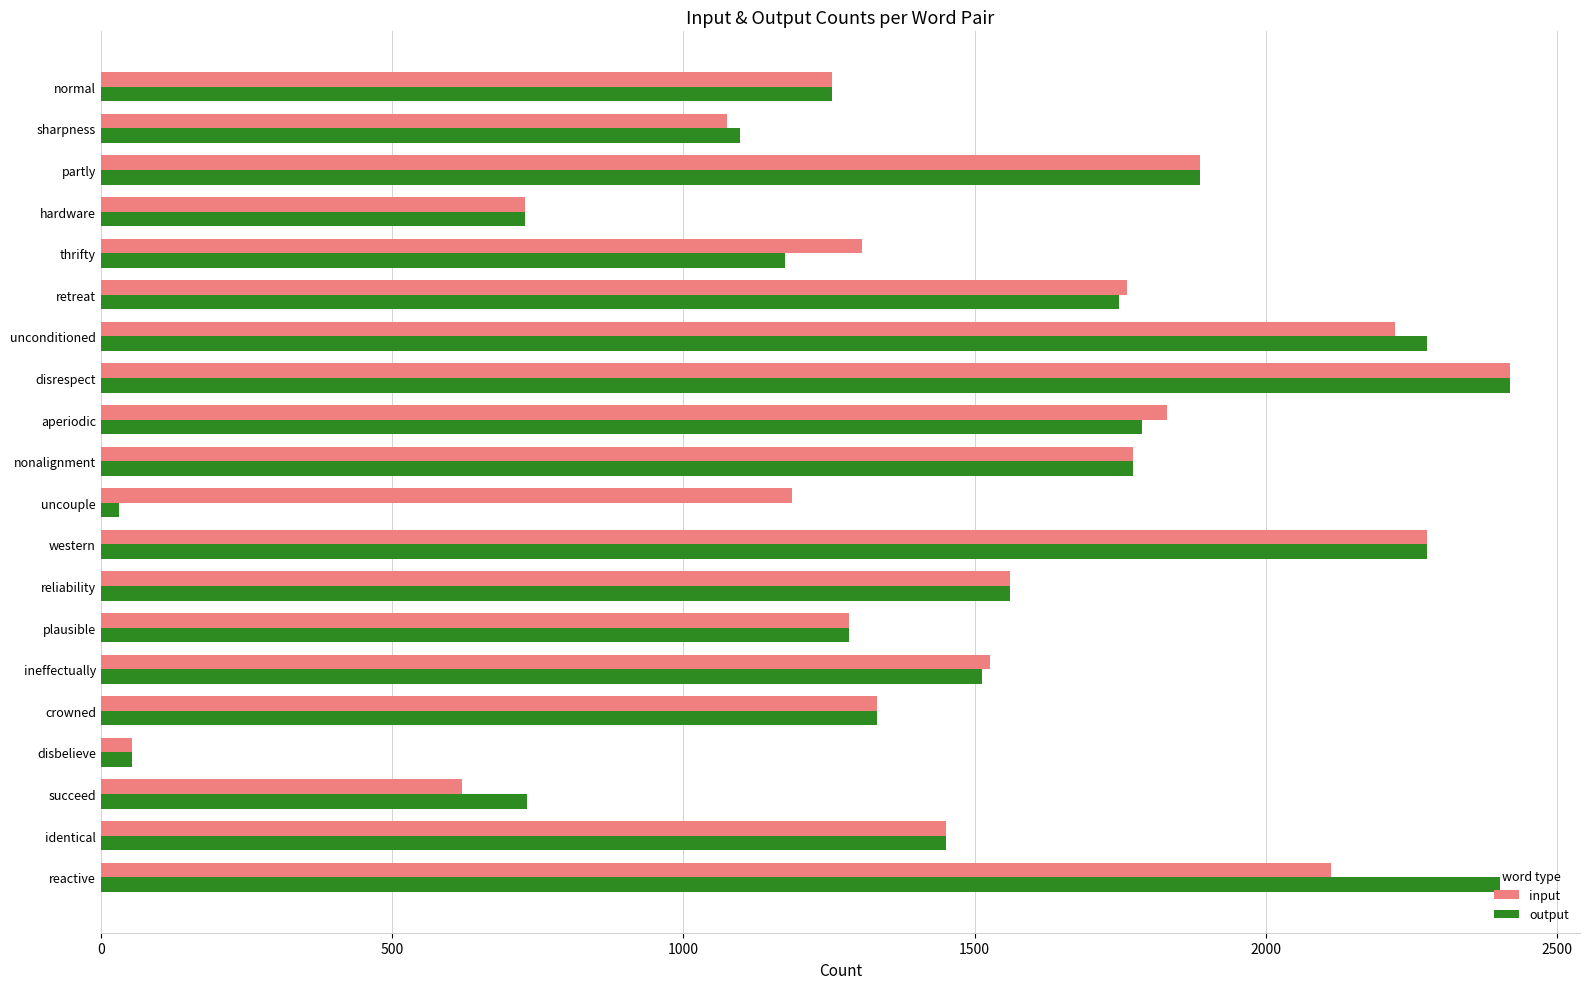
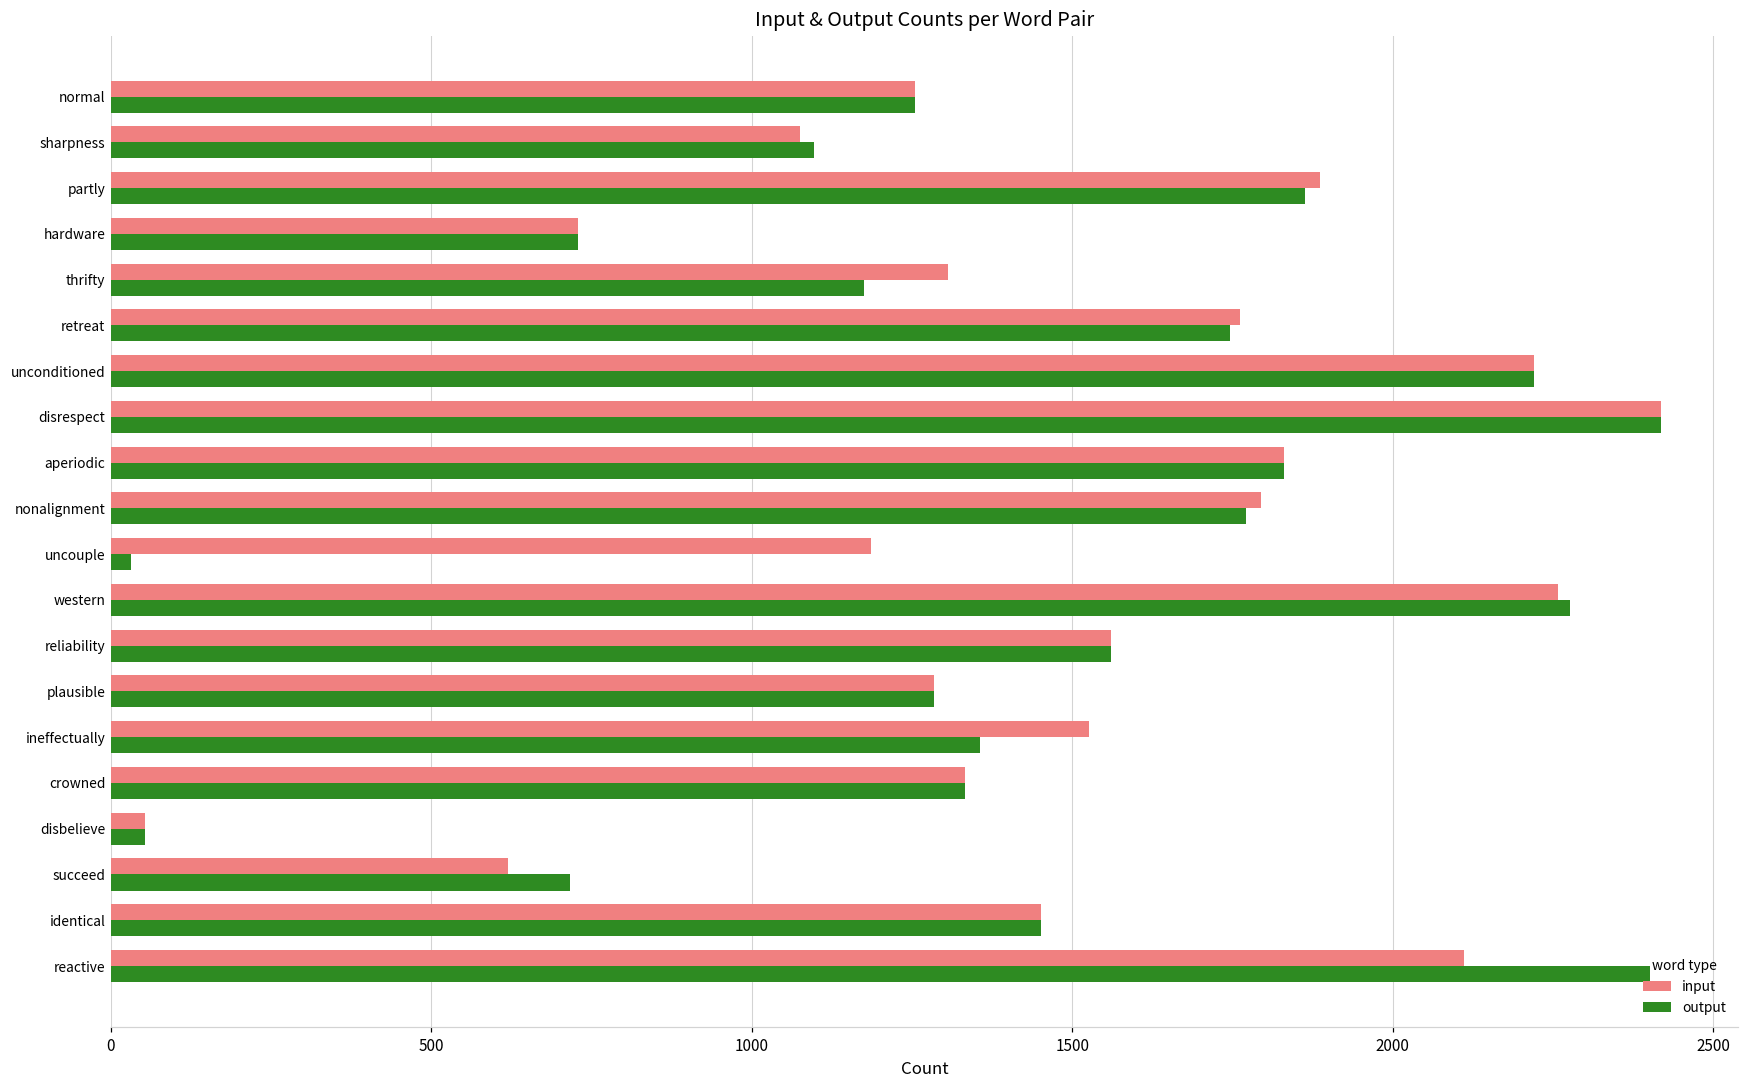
  {
    "input": {
      "normal": 1260,
      "sharpness": 1080,
      "partly": 1890,
      "hardware": 730,
      "thrifty": 1310,
      "retreat": 1760,
      "unconditioned": 2220,
      "disrespect": 2420,
      "aperiodic": 1830,
-     "nonalignment": 1770,
+     "nonalignment": 1800,
      "uncouple": 1190,
-     "western": 2280,
+     "western": 2260,
      "reliability": 1560,
      "plausible": 1280,
      "ineffectually": 1530,
      "crowned": 1330,
      "disbelieve": 50,
      "succeed": 620,
      "identical": 1450,
      "reactive": 2110
    },
    "output": {
      "normal": 1260,
      "sharpness": 1100,
-     "partly": 1890,
+     "partly": 1860,
      "hardware": 730,
      "thrifty": 1180,
      "retreat": 1750,
-     "unconditioned": 2280,
+     "unconditioned": 2220,
      "disrespect": 2420,
-     "aperiodic": 1790,
+     "aperiodic": 1830,
      "nonalignment": 1770,
      "uncouple": 30,
      "western": 2280,
      "reliability": 1560,
      "plausible": 1280,
-     "ineffectually": 1510,
+     "ineffectually": 1360,
      "crowned": 1330,
      "disbelieve": 50,
-     "succeed": 730,
+     "succeed": 720,
      "identical": 1450,
      "reactive": 2400
    }
  }
